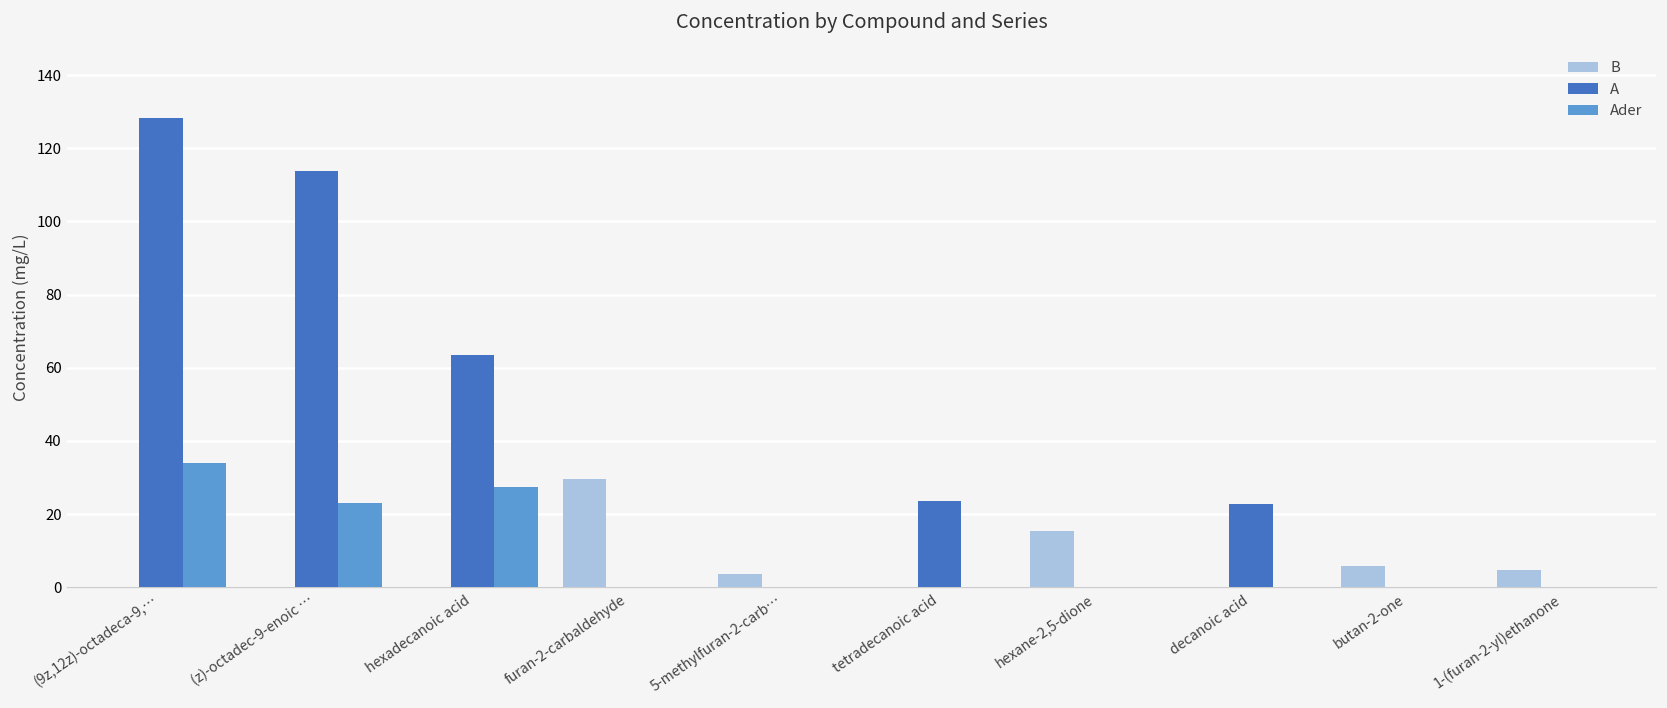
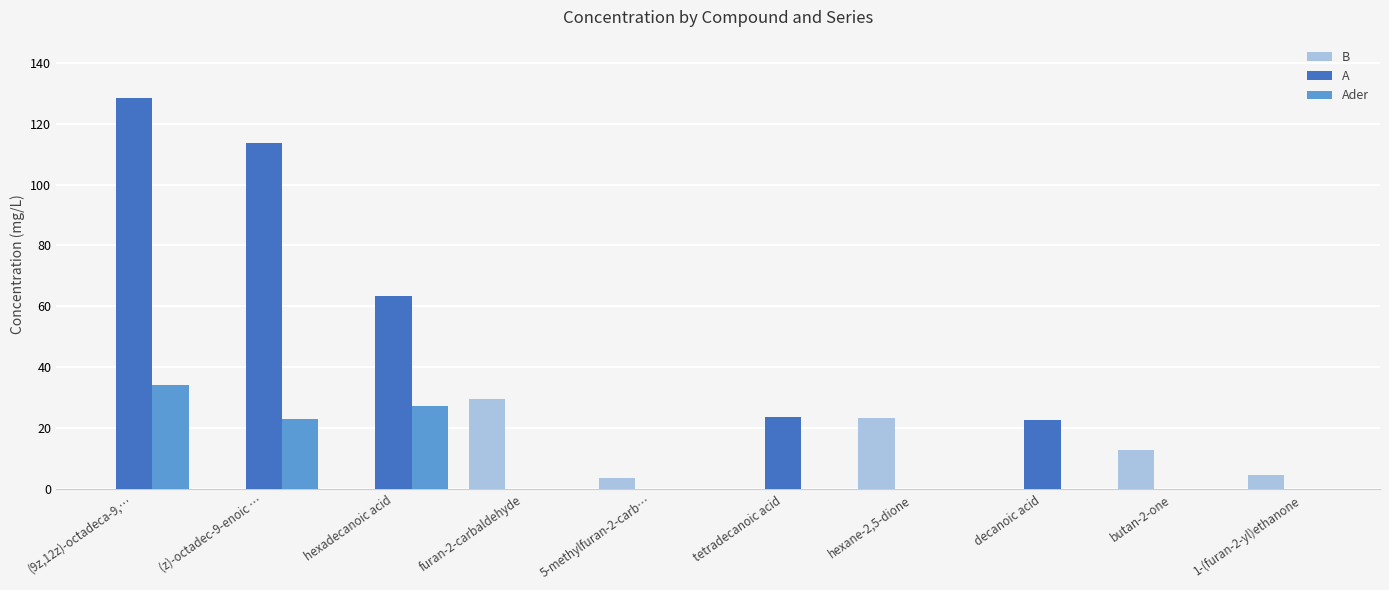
  {
    "B": {
      "(9z,12z)-octadeca-9,…": 0,
      "(z)-octadec-9-enoic …": 0,
      "hexadecanoic acid": 0,
      "furan-2-carbaldehyde": 30,
      "5-methylfuran-2-carb…": 4,
      "tetradecanoic acid": 0,
-     "hexane-2,5-dione": 15,
+     "hexane-2,5-dione": 23,
      "decanoic acid": 0,
-     "butan-2-one": 6,
+     "butan-2-one": 13,
      "1-(furan-2-yl)ethanone": 5
    }
  }
